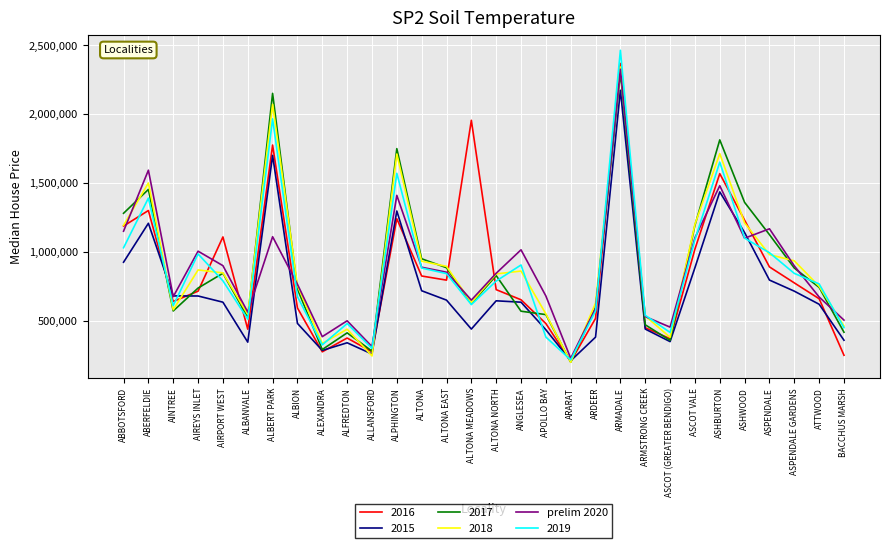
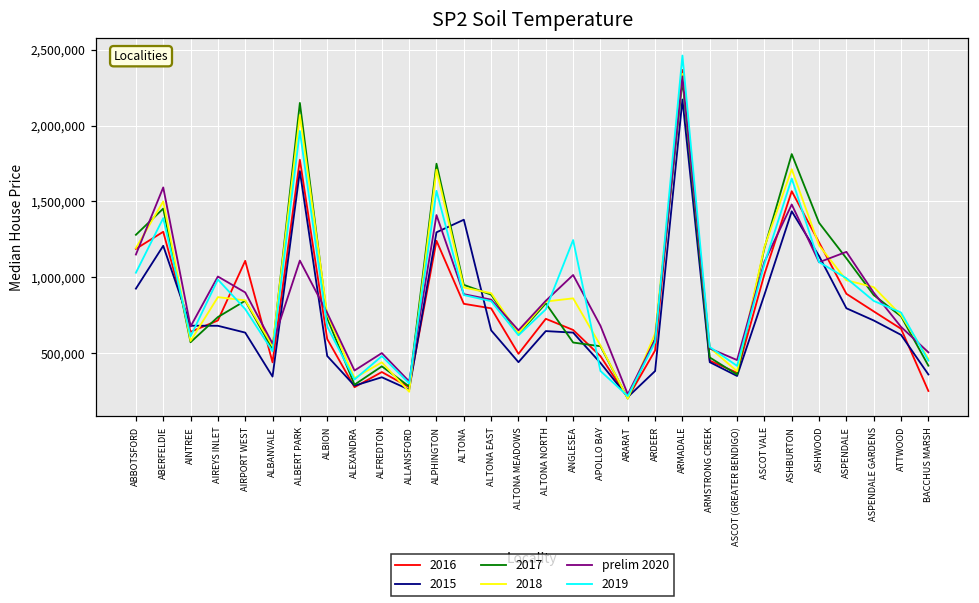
  {
    "2016": {
      "ABERFELDIE": "1,300,000",
      "AINTREE": "640,000",
      "AIREYS INLET": "720,000",
      "AIRPORT WEST": "1,110,000",
      "ALBANVALE": "440,000",
      "ALBERT PARK": "1,780,000",
      "ALBION": "590,000",
      "ALFREDTON": "380,000",
      "ALPHINGTON": "1,240,000",
      "ALTONA": "830,000",
      "ALTONA EAST": "800,000",
-     "ALTONA MEADOWS": "1,950,000",
+     "ALTONA MEADOWS": "500,000",
      "ALTONA NORTH": "730,000",
      "APOLLO BAY": "480,000",
      "ARDEER": "520,000",
      "ARMADALE": "2,370,000",
      "ASCOT VALE": "1,020,000",
      "ASHBURTON": "1,570,000",
      "ASHWOOD": "1,230,000",
      "ASPENDALE": "890,000",
      "ASPENDALE GARDENS": "780,000",
      "BACCHUS MARSH": "250,000"
    },
    "2015": {
      "ABBOTSFORD": "930,000",
      "ABERFELDIE": "1,210,000",
      "AIREYS INLET": "680,000",
      "AIRPORT WEST": "640,000",
      "ALBANVALE": "350,000",
      "ALBERT PARK": "1,700,000",
      "ALBION": "480,000",
      "ALFREDTON": "340,000",
      "ALPHINGTON": "1,300,000",
-     "ALTONA": "720,000",
+     "ALTONA": "1,380,000",
      "ALTONA EAST": "650,000",
      "ALTONA MEADOWS": "440,000",
      "ALTONA NORTH": "650,000",
      "APOLLO BAY": "440,000",
      "ARDEER": "380,000",
      "ARMADALE": "2,170,000",
      "ASCOT VALE": "890,000",
      "ASHBURTON": "1,440,000",
      "ASHWOOD": "1,140,000",
      "ASPENDALE": "800,000",
      "ASPENDALE GARDENS": "720,000",
      "ATTWOOD": "620,000",
      "BACCHUS MARSH": "360,000"
    },
    "2017": {
      "ABBOTSFORD": "1,280,000",
      "ABERFELDIE": "1,450,000",
      "AIREYS INLET": "740,000",
      "ALBERT PARK": "2,150,000",
      "ALBION": "730,000",
      "ALFREDTON": "410,000",
      "ALPHINGTON": "1,750,000",
      "ANGLESEA": "570,000",
      "ARMADALE": "2,300,000",
      "ARMSTRONG CREEK": "470,000",
      "ASHBURTON": "1,810,000",
      "ASHWOOD": "1,360,000",
      "ASPENDALE": "1,130,000",
      "BACCHUS MARSH": "420,000"
    },
    "2018": {
      "ABERFELDIE": "1,500,000",
      "AIREYS INLET": "870,000",
      "ALBERT PARK": "2,070,000",
      "ALFREDTON": "440,000",
      "ALPHINGTON": "1,710,000",
      "ANGLESEA": "860,000",
      "ARDEER": "630,000",
      "ASHBURTON": "1,710,000",
      "ASHWOOD": "1,210,000",
      "ASPENDALE GARDENS": "940,000"
    },
    "prelim 2020": {
      "ABBOTSFORD": "1,150,000",
      "ABERFELDIE": "1,590,000",
      "AIREYS INLET": "1,010,000",
      "AIRPORT WEST": "900,000",
      "ALBERT PARK": "1,110,000",
      "ALEXANDRA": "390,000",
      "ALFREDTON": "500,000",
      "ALPHINGTON": "1,410,000",
      "ALTONA MEADOWS": "650,000",
      "ANGLESEA": "1,020,000",
      "APOLLO BAY": "680,000",
      "ASCOT (GREATER BENDIGO)": "450,000",
      "ASHBURTON": "1,480,000",
      "ASPENDALE": "1,170,000",
      "BACCHUS MARSH": "510,000"
    },
    "2019": {
      "ABBOTSFORD": "1,030,000",
      "ABERFELDIE": "1,390,000",
      "AINTREE": "610,000",
      "AIREYS INLET": "990,000",
      "AIRPORT WEST": "790,000",
      "ALBERT PARK": "1,970,000",
      "ALBION": "680,000",
      "ALFREDTON": "480,000",
      "ALPHINGTON": "1,570,000",
      "ALTONA NORTH": "790,000",
-     "ANGLESEA": "910,000",
+     "ANGLESEA": "1,250,000",
      "APOLLO BAY": "380,000",
      "ARDEER": "570,000",
      "ARMADALE": "2,460,000",
      "ASCOT (GREATER BENDIGO)": "420,000",
      "ASHBURTON": "1,650,000",
      "ASPENDALE GARDENS": "840,000"
    }
  }
